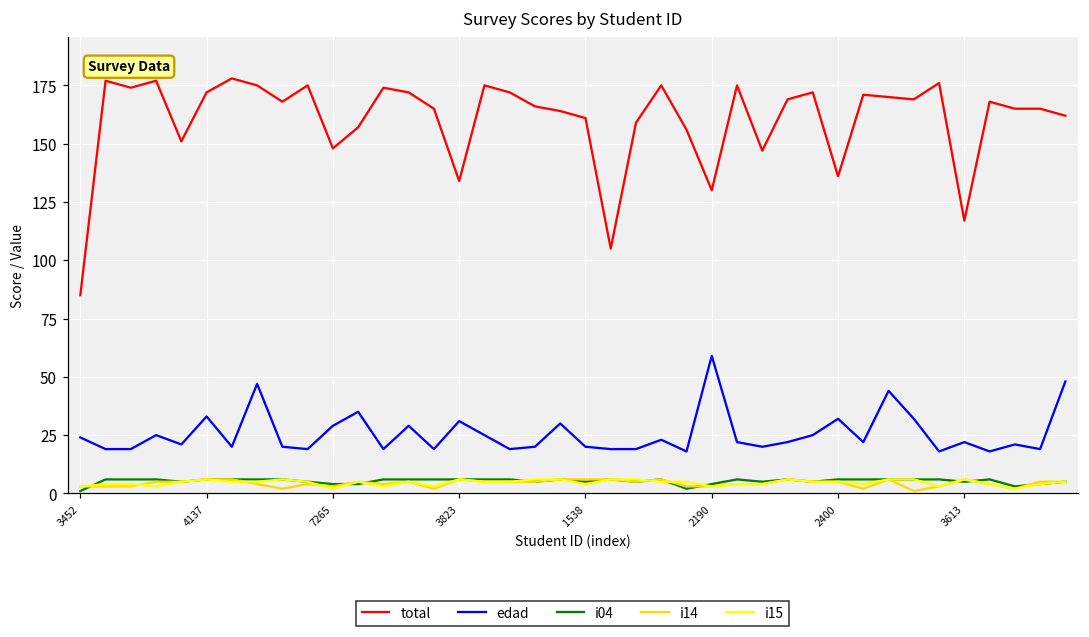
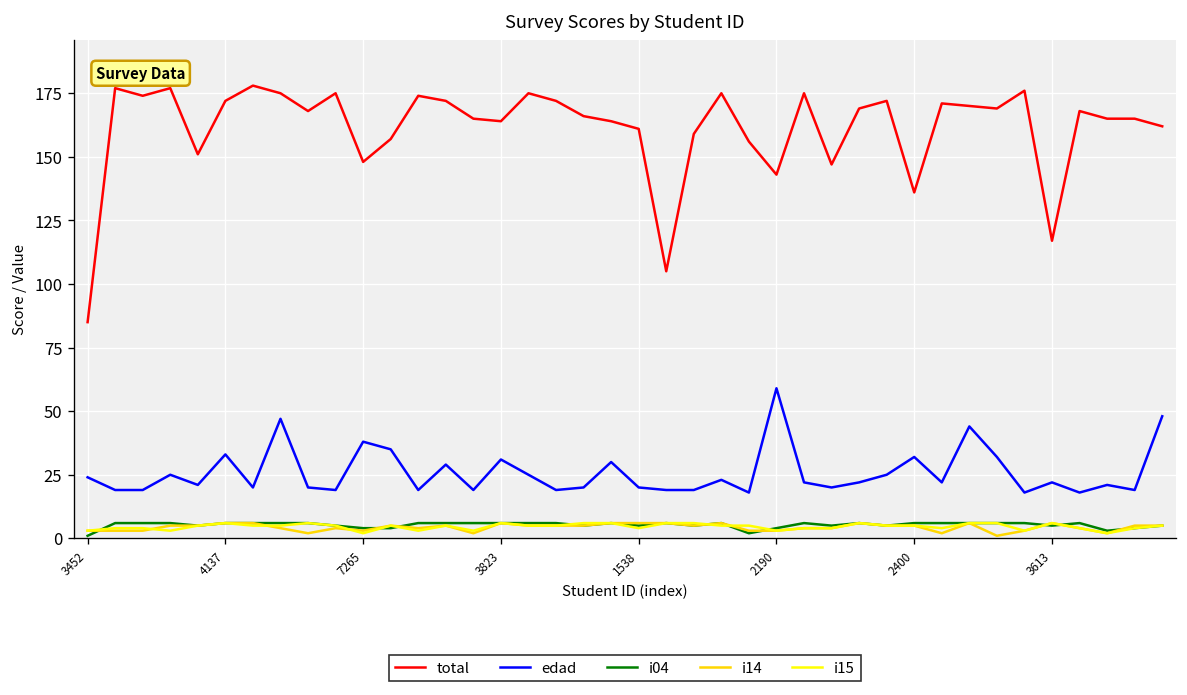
  {
    "total": {
      "3452": 85,
      "4137": 172,
      "7265": 148,
-     "3823": 134,
+     "3823": 164,
      "1538": 161,
-     "2190": 130,
+     "2190": 143,
      "2400": 136,
      "3613": 117
    },
    "edad": {
      "3452": 24,
      "4137": 33,
-     "7265": 29,
+     "7265": 38,
      "3823": 31,
      "1538": 20,
      "2190": 59,
      "2400": 32,
      "3613": 22
    },
    "i04": {
      "3452": 1
    }
  }
